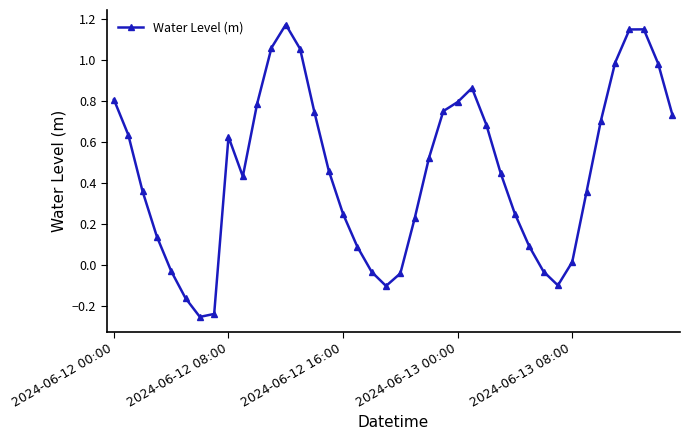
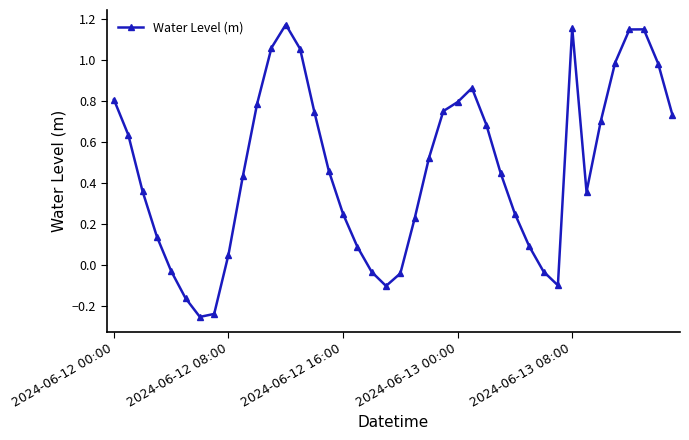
  {
    "2024-06-12 00:00": 0.81,
-   "2024-06-12 08:00": 0.63,
+   "2024-06-12 08:00": 0.05,
    "2024-06-12 16:00": 0.25,
    "2024-06-13 00:00": 0.80,
-   "2024-06-13 08:00": 0.01
+   "2024-06-13 08:00": 1.16
  }
